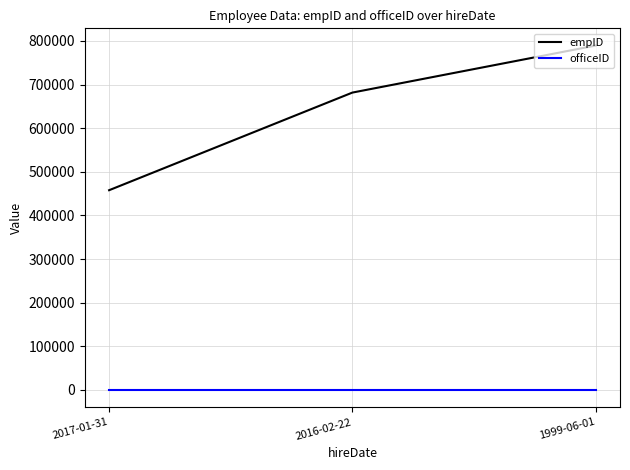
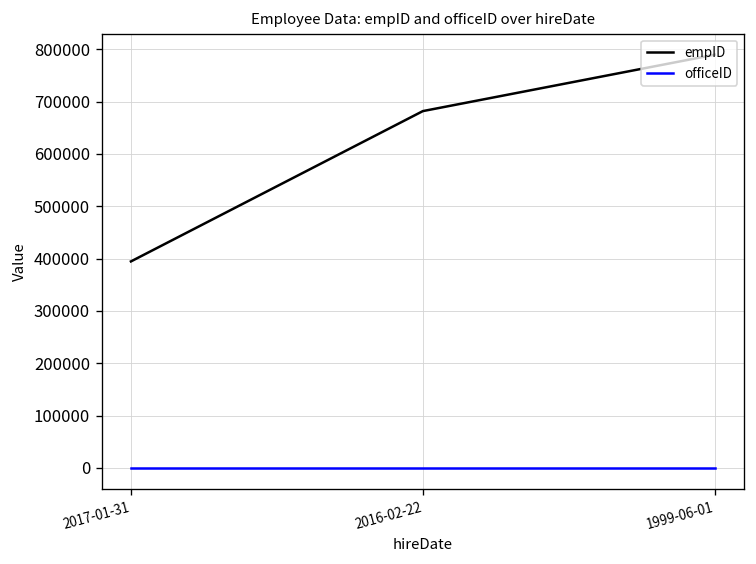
  {
    "empID": {
-     "2017-01-31": 460000,
+     "2017-01-31": 390000,
      "2016-02-22": 680000
    },
    "officeID": {
      "2017-01-31": 0,
      "2016-02-22": 0,
      "1999-06-01": 0
    }
  }
